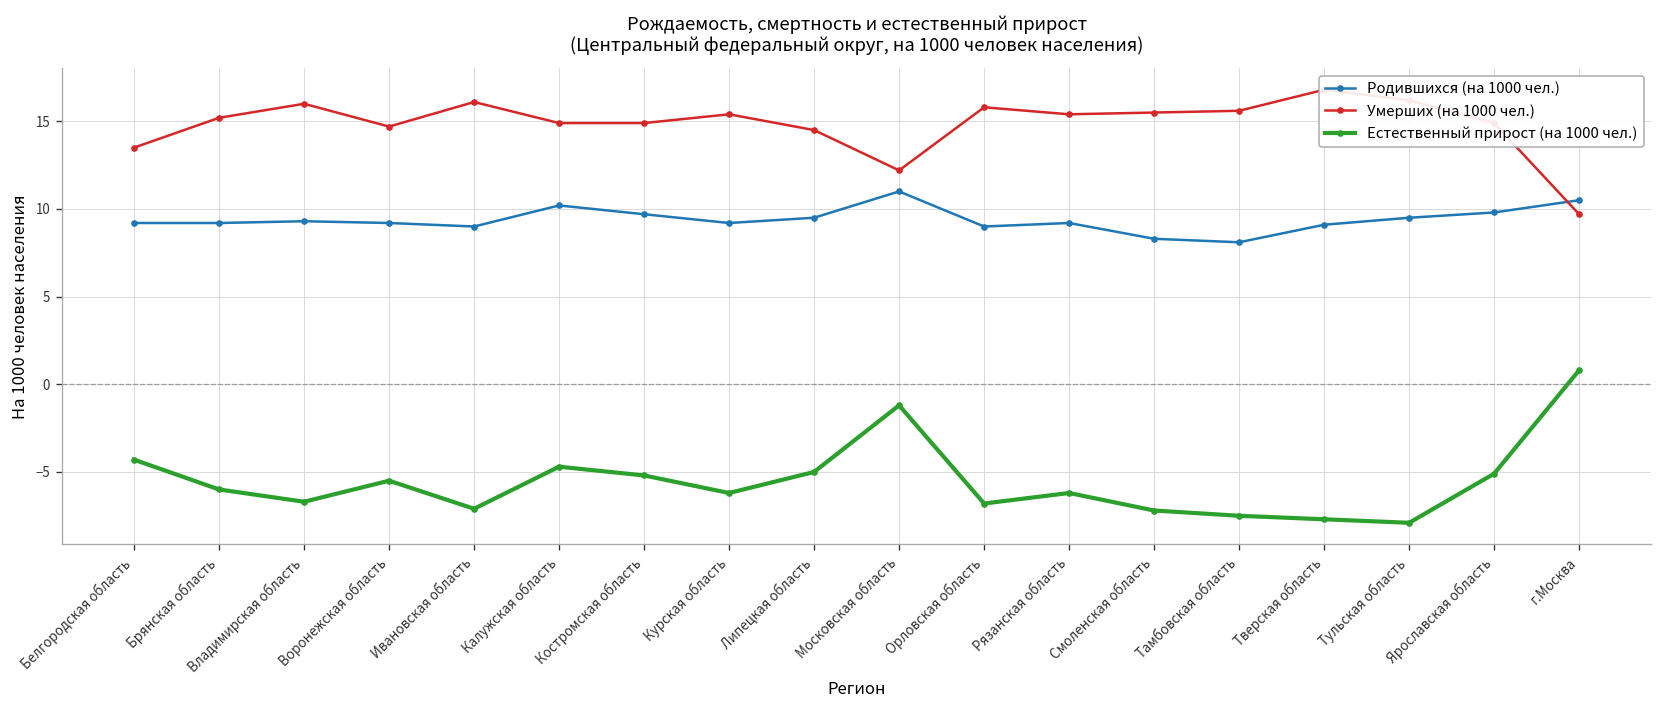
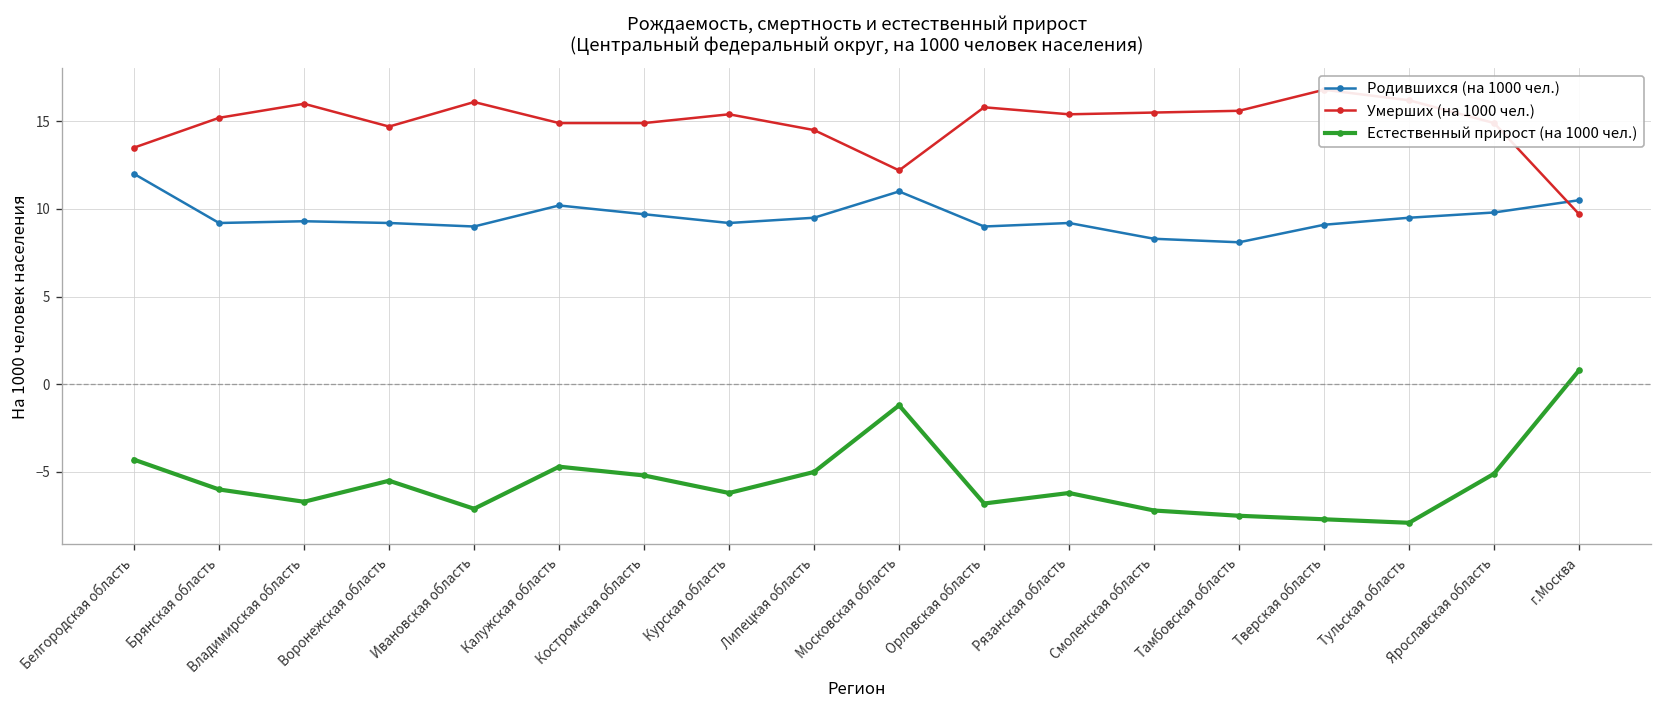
  {
    "Родившихся (на 1000 чел.)": {
-     "Белгородская область": 9.2,
+     "Белгородская область": 12.0,
      "Брянская область": 9.2,
      "Владимирская область": 9.3,
      "Воронежская область": 9.2,
      "Ивановская область": 9.0,
      "Калужская область": 10.2,
      "Костромская область": 9.7,
      "Курская область": 9.2,
      "Липецкая область": 9.5,
      "Московская область": 11.0,
      "Орловская область": 9.0,
      "Рязанская область": 9.2,
      "Смоленская область": 8.3,
      "Тамбовская область": 8.1,
      "Тверская область": 9.1,
      "Тульская область": 9.5,
      "Ярославская область": 9.8,
      "г.Москва": 10.5
    },
    "Умерших (на 1000 чел.)": {
      "Белгородская область": 13.5,
      "Брянская область": 15.2,
      "Владимирская область": 16.0,
      "Воронежская область": 14.7,
      "Ивановская область": 16.1,
      "Калужская область": 14.9,
      "Костромская область": 14.9,
      "Курская область": 15.4,
      "Липецкая область": 14.5,
      "Московская область": 12.2,
      "Орловская область": 15.8,
      "Рязанская область": 15.4,
      "Смоленская область": 15.5,
      "Тамбовская область": 15.6,
      "г.Москва": 9.7
    },
    "Естественный прирост (на 1000 чел.)": {
      "Белгородская область": -4.3,
      "Брянская область": -6.0,
      "Владимирская область": -6.7,
      "Воронежская область": -5.5,
      "Ивановская область": -7.1,
      "Калужская область": -4.7,
      "Костромская область": -5.2,
      "Курская область": -6.2,
      "Липецкая область": -5.0,
      "Московская область": -1.2,
      "Орловская область": -6.8,
      "Рязанская область": -6.2,
      "Смоленская область": -7.2,
      "Тамбовская область": -7.5,
      "Тверская область": -7.7,
      "Тульская область": -7.9,
      "Ярославская область": -5.1,
      "г.Москва": 0.8
    }
  }
